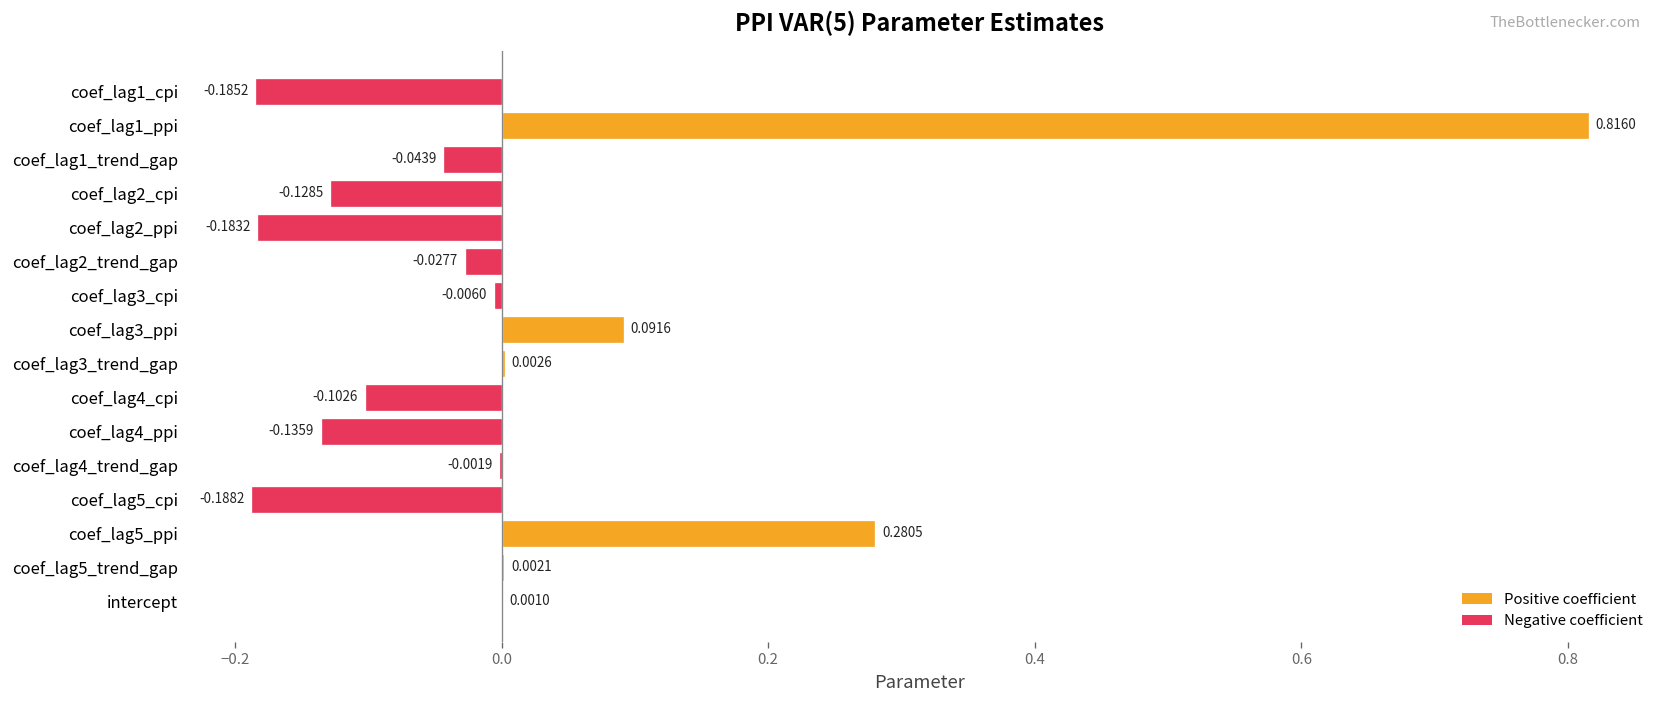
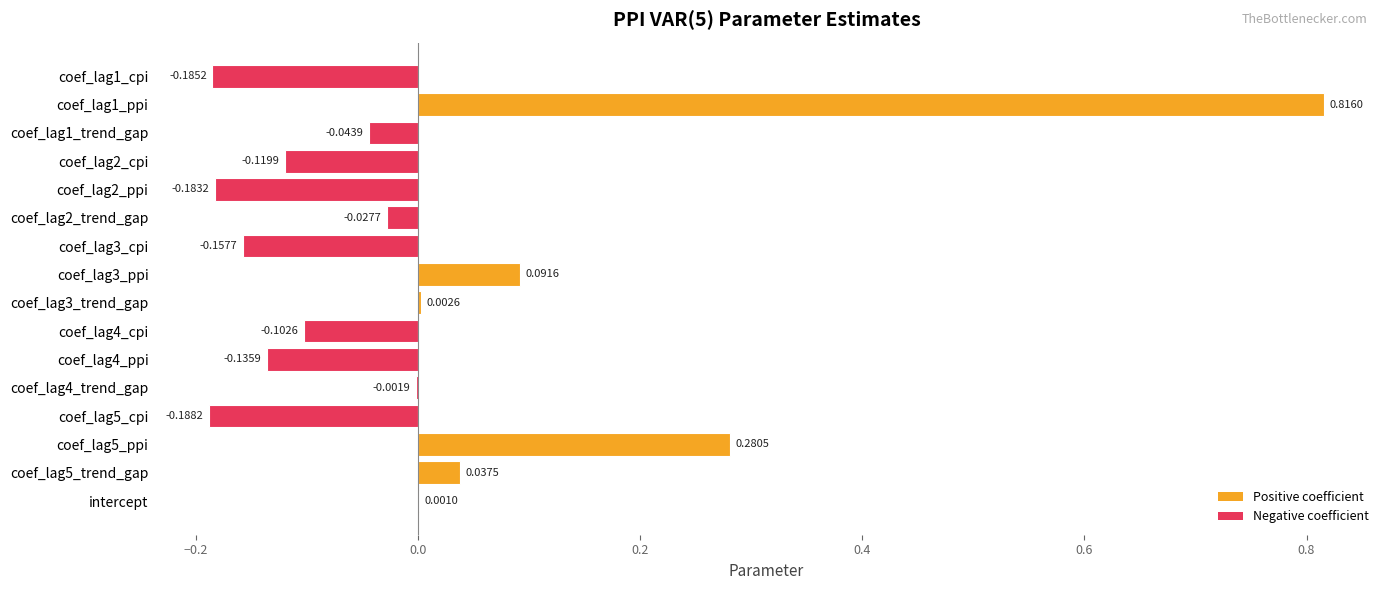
  {
    "coef_lag1_cpi": -0.1852,
    "coef_lag1_ppi": 0.8160,
    "coef_lag1_trend_gap": -0.0439,
-   "coef_lag2_cpi": -0.1285,
+   "coef_lag2_cpi": -0.1199,
    "coef_lag2_ppi": -0.1832,
    "coef_lag2_trend_gap": -0.0277,
-   "coef_lag3_cpi": -0.0060,
+   "coef_lag3_cpi": -0.1577,
    "coef_lag3_ppi": 0.0916,
    "coef_lag3_trend_gap": 0.0026,
    "coef_lag4_cpi": -0.1026,
    "coef_lag4_ppi": -0.1359,
    "coef_lag4_trend_gap": -0.0019,
    "coef_lag5_cpi": -0.1882,
    "coef_lag5_ppi": 0.2805,
-   "coef_lag5_trend_gap": 0.0021,
+   "coef_lag5_trend_gap": 0.0375,
    "intercept": 0.0010
  }
